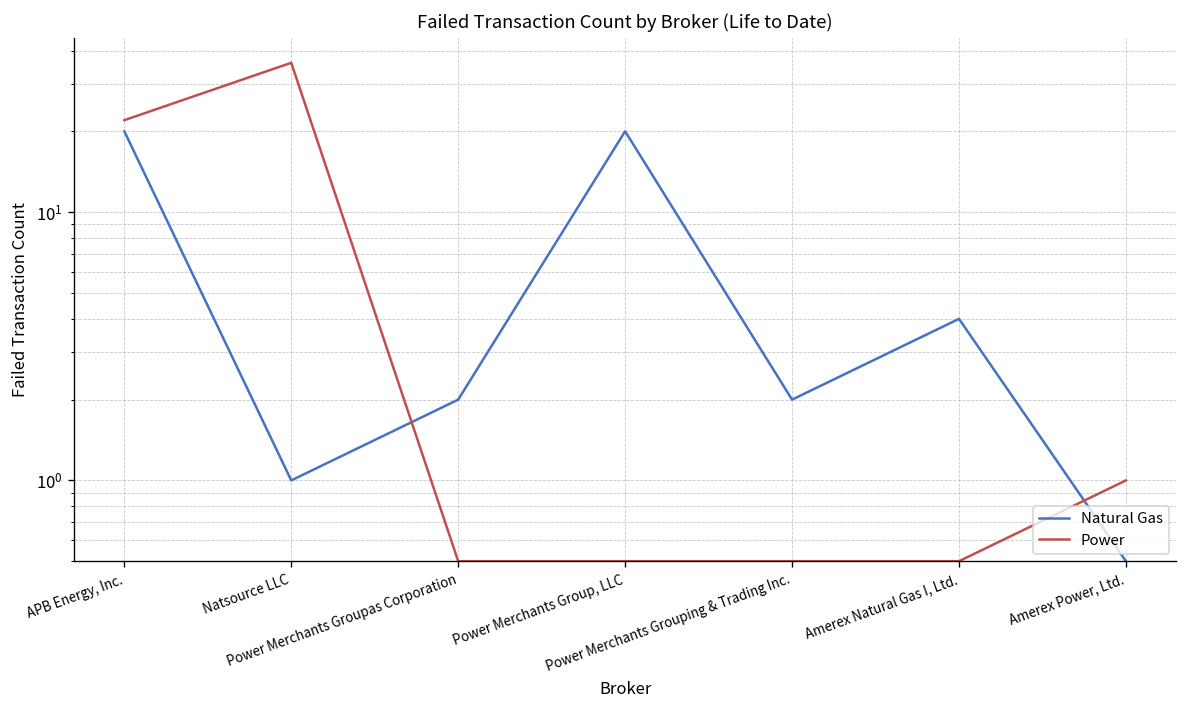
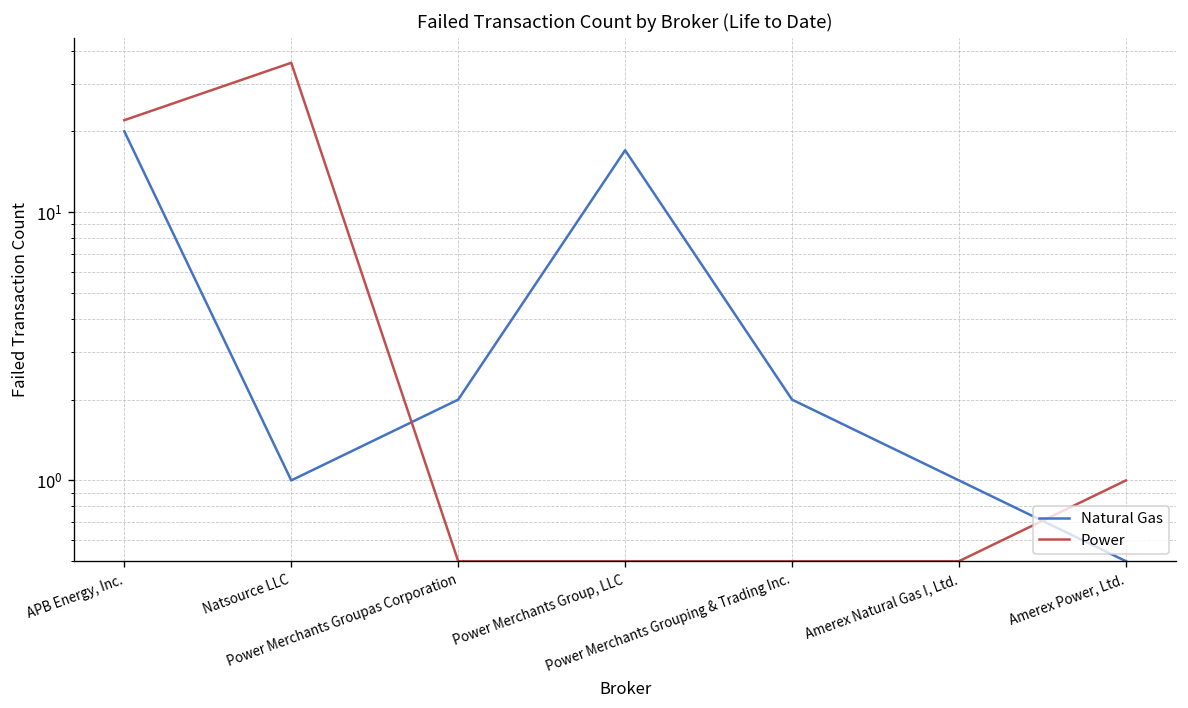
  {
    "Natural Gas": {
      "APB Energy, Inc.": 20,
      "Natsource LLC": 1,
      "Power Merchants Groupas Corporation": 2,
-     "Power Merchants Group, LLC": 20,
+     "Power Merchants Group, LLC": 17,
      "Power Merchants Grouping & Trading Inc.": 2,
-     "Amerex Natural Gas I, Ltd.": 4,
+     "Amerex Natural Gas I, Ltd.": 1,
      "Amerex Power, Ltd.": 0.50
    },
    "Power": {
      "APB Energy, Inc.": 22,
      "Natsource LLC": 36,
      "Power Merchants Groupas Corporation": 0.50,
      "Power Merchants Group, LLC": 0.50,
      "Power Merchants Grouping & Trading Inc.": 0.50,
      "Amerex Natural Gas I, Ltd.": 0.50,
      "Amerex Power, Ltd.": 1
    }
  }
